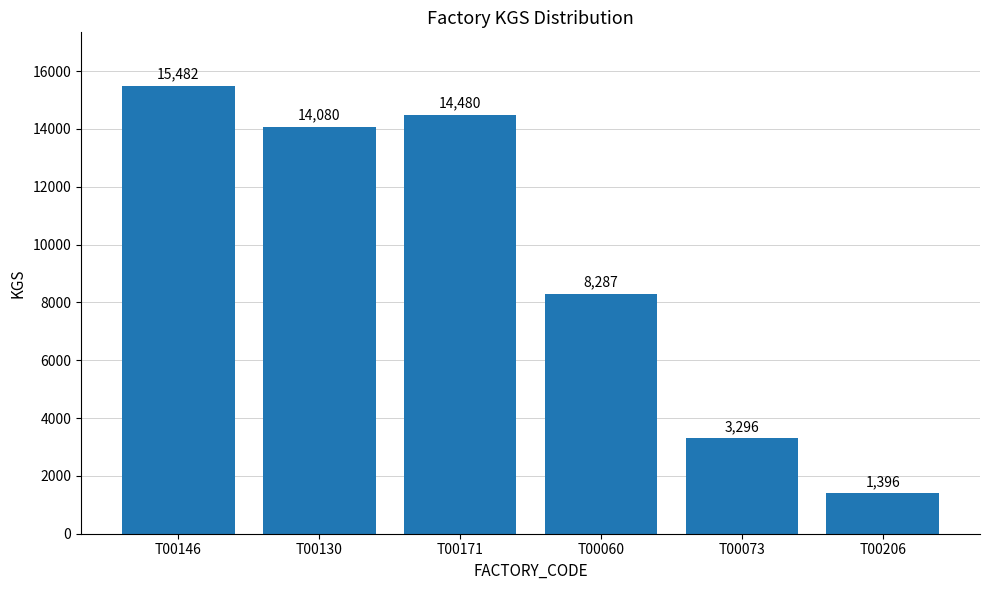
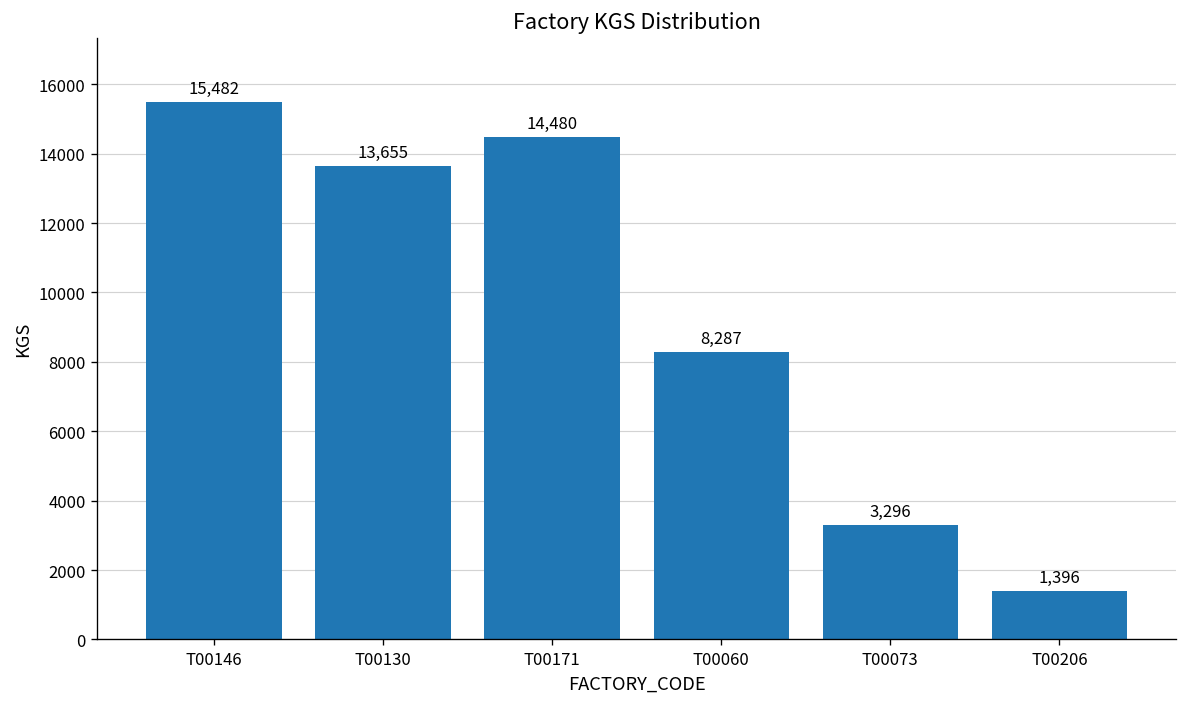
  {
    "T00146": "15,482",
-   "T00130": "14,080",
+   "T00130": "13,655",
    "T00171": "14,480",
    "T00060": "8,287",
    "T00073": "3,296",
    "T00206": "1,396"
  }
